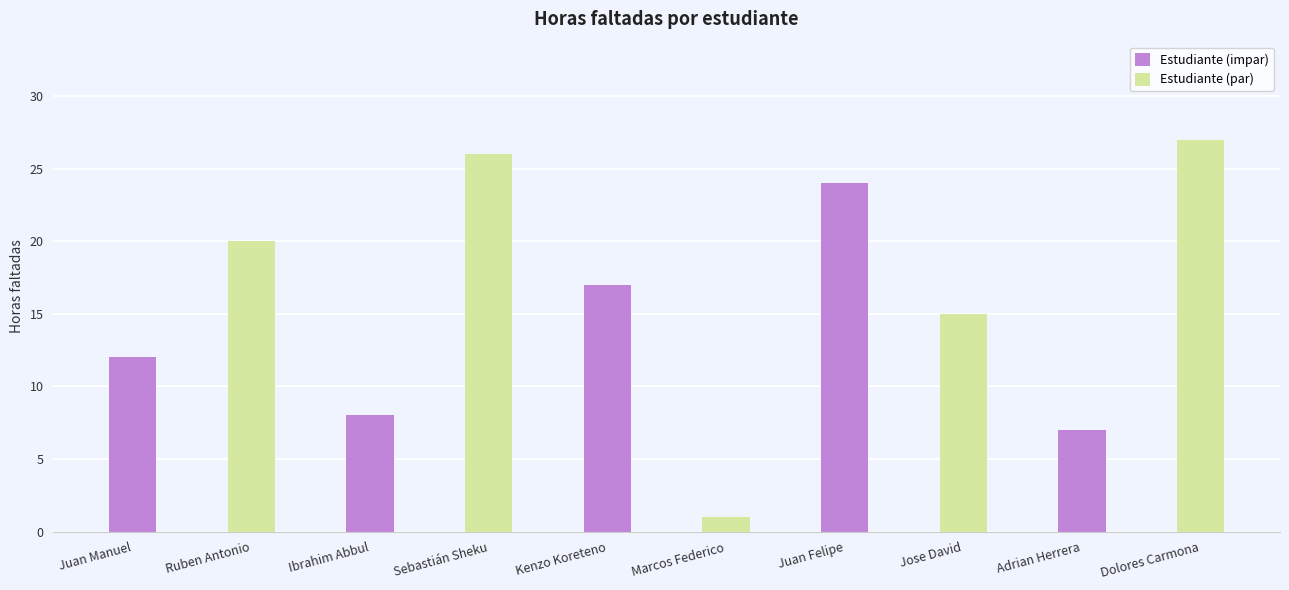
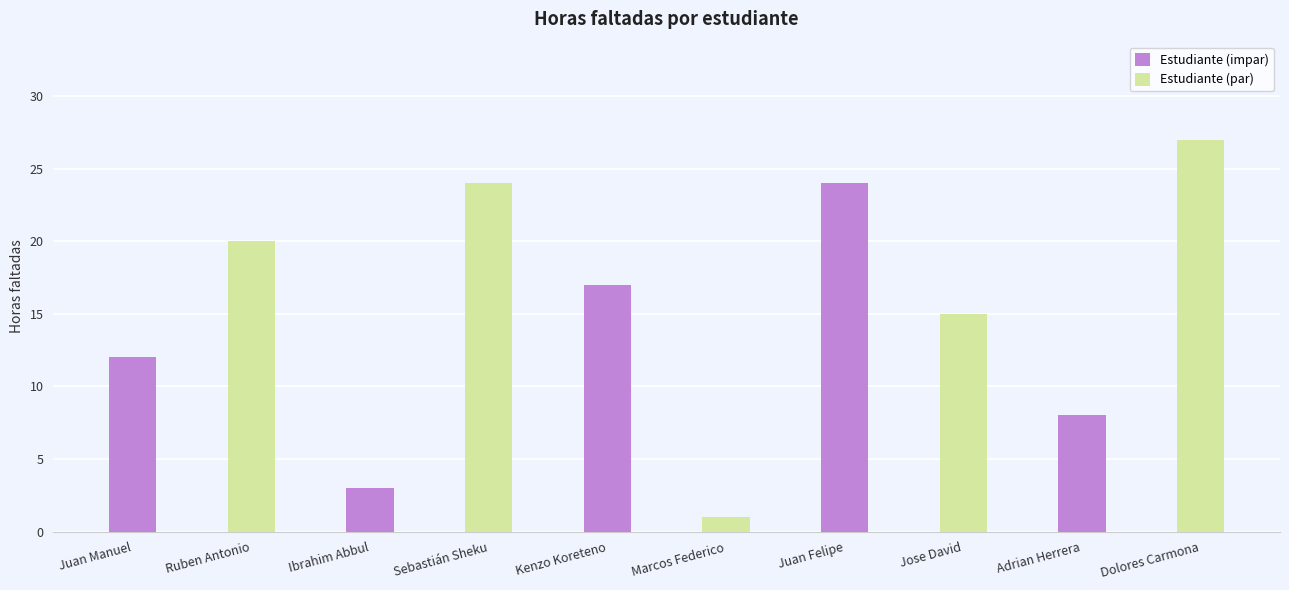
  {
    "Estudiante (impar)": {
      "Juan Manuel": 12,
-     "Ibrahim Abbul": 8,
+     "Ibrahim Abbul": 3,
      "Kenzo Koreteno": 17,
      "Juan Felipe": 24,
-     "Adrian Herrera": 7
+     "Adrian Herrera": 8
    },
    "Estudiante (par)": {
      "Ruben Antonio": 20,
-     "Sebastián Sheku": 26,
+     "Sebastián Sheku": 24,
      "Marcos Federico": 1,
      "Jose David": 15,
      "Dolores Carmona": 27
    }
  }
